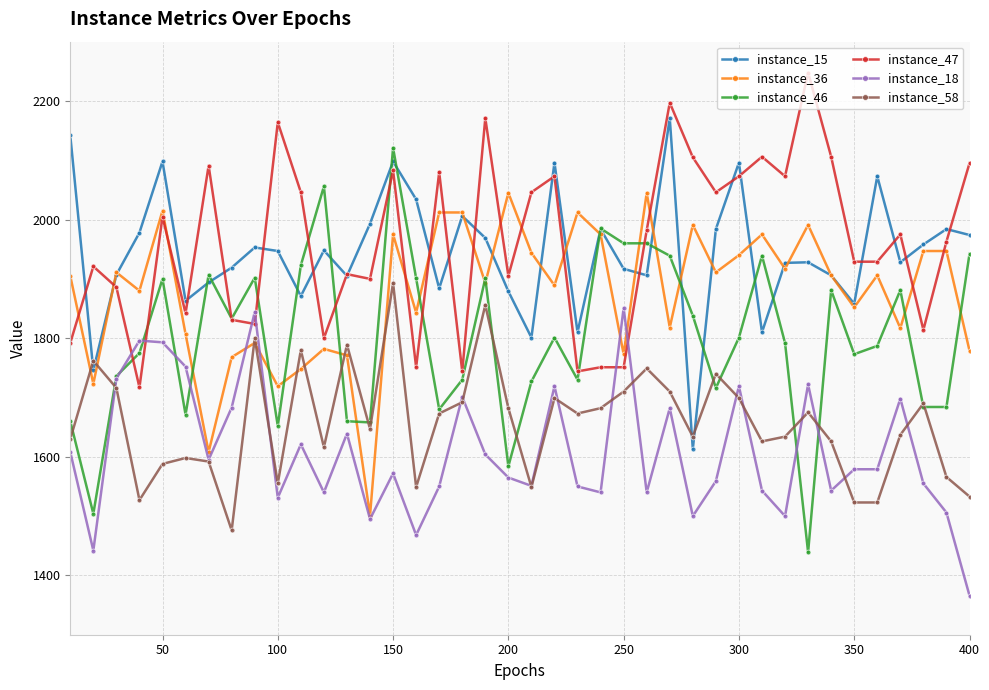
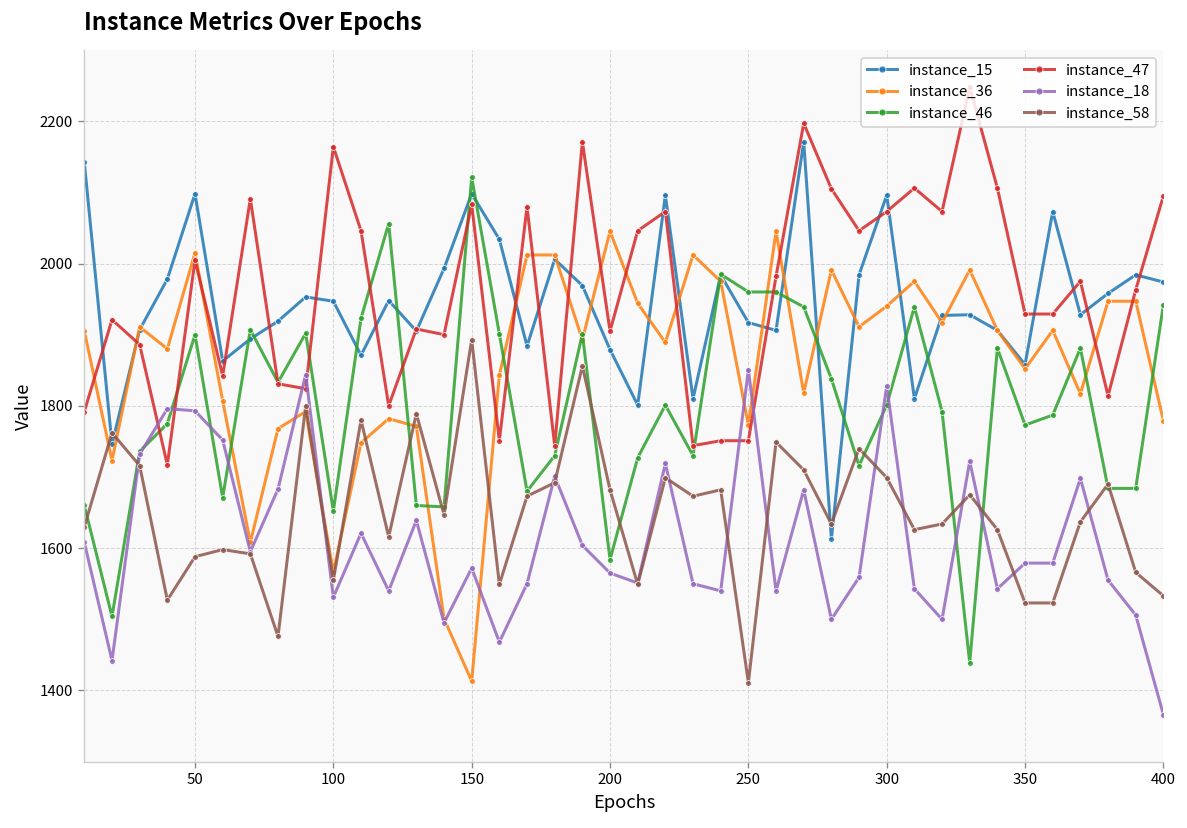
  {
    "instance_15": {
      "50": 2100,
      "100": 1950,
      "150": 2100,
      "200": 1880,
      "250": 1920,
      "300": 2100,
      "350": 1860,
      "400": 1970
    },
    "instance_36": {
      "50": 2020,
-     "100": 1720,
-     "150": 1980,
+     "100": 1570,
+     "150": 1410,
      "200": 2050,
      "250": 1770,
      "300": 1940,
      "350": 1850,
      "400": 1780
    },
    "instance_46": {
      "50": 1900,
      "100": 1650,
      "150": 2120,
      "200": 1580,
      "250": 1960,
      "300": 1800,
      "350": 1770,
      "400": 1940
    },
    "instance_47": {
      "50": 2010,
      "100": 2160,
      "150": 2080,
      "200": 1910,
      "250": 1750,
      "300": 2070,
      "350": 1930,
      "400": 2100
    },
    "instance_18": {
      "50": 1790,
      "100": 1530,
      "150": 1570,
      "200": 1570,
      "250": 1850,
-     "300": 1720,
+     "300": 1830,
      "350": 1580,
      "400": 1370
    },
    "instance_58": {
      "50": 1590,
      "100": 1560,
      "150": 1890,
      "200": 1680,
-     "250": 1710,
+     "250": 1410,
      "300": 1700,
      "350": 1520,
      "400": 1530
    }
  }
